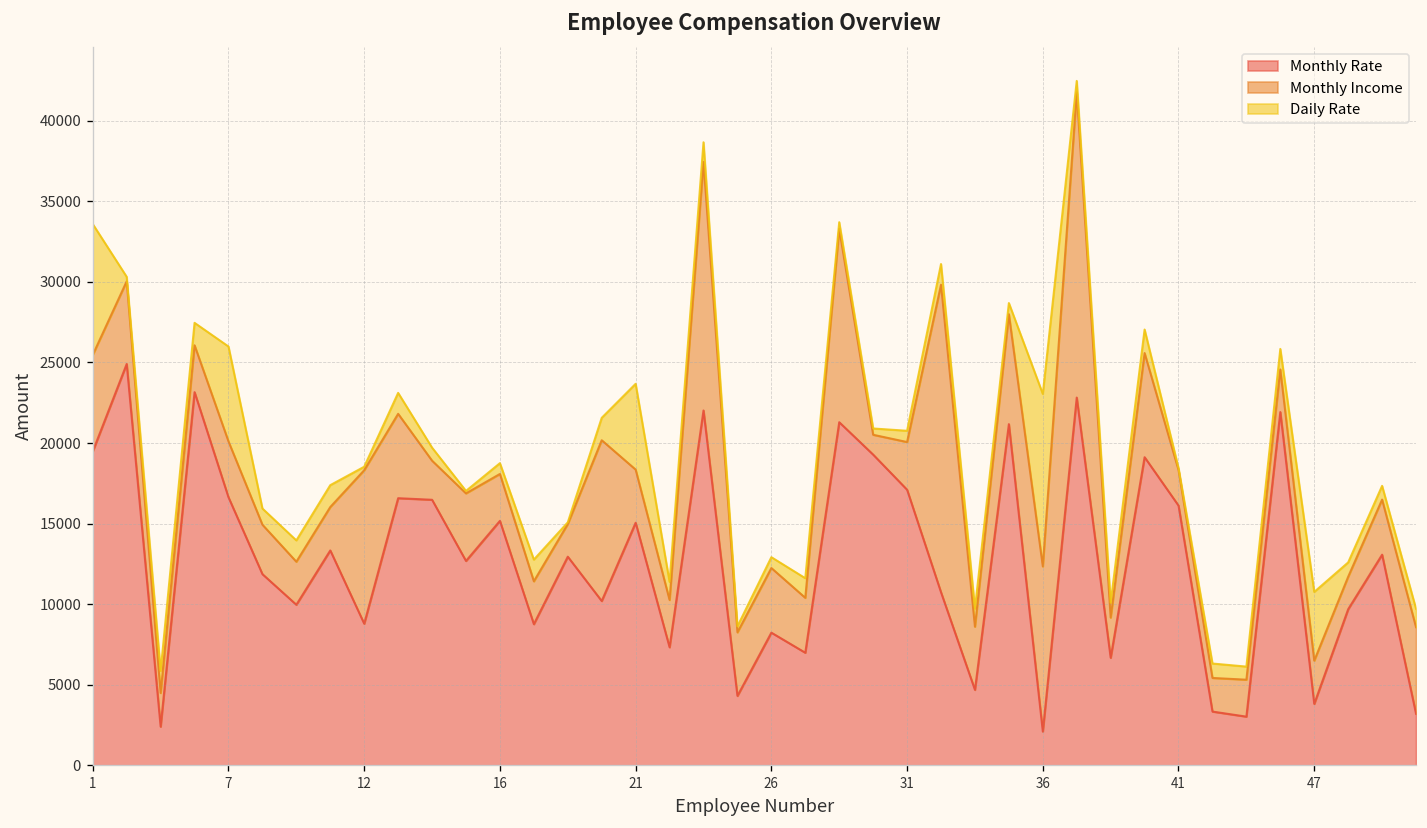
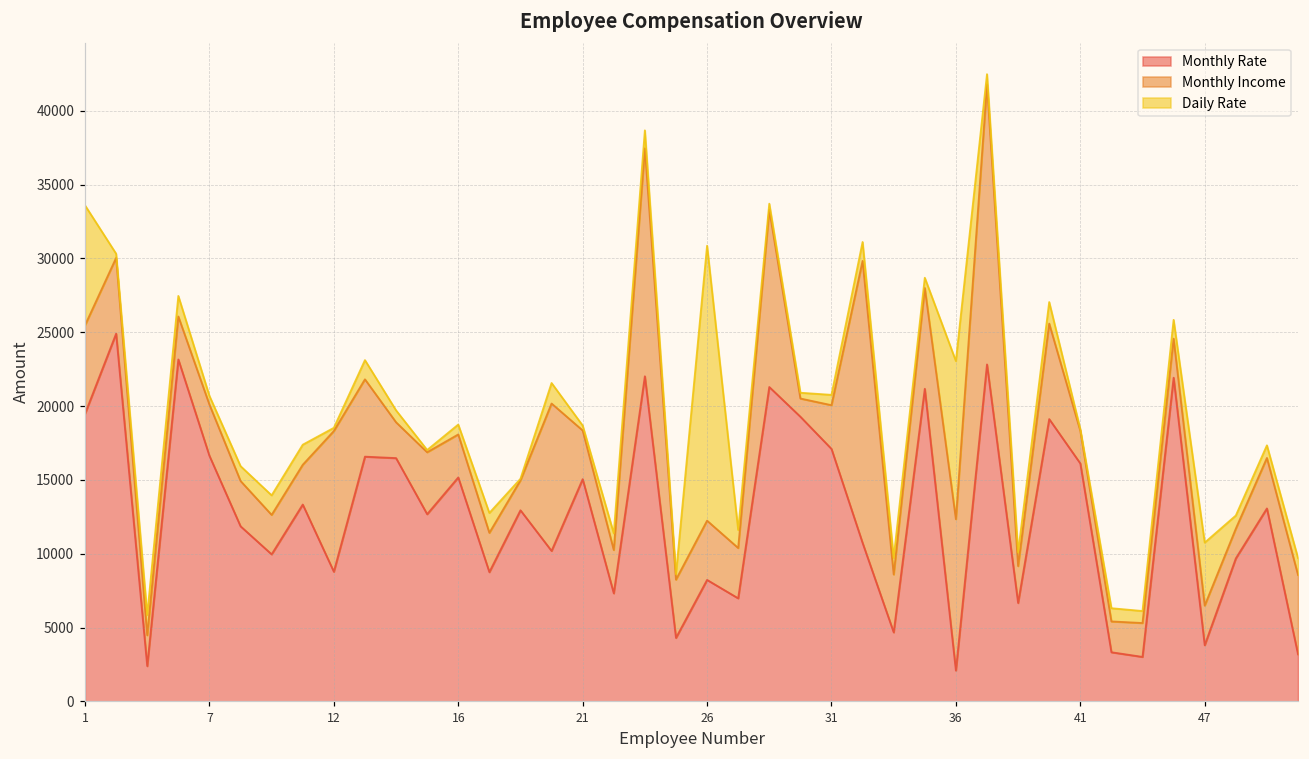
  {
    "Daily Rate": {
      "1": 8100,
-     "7": 5900,
+     "7": 600,
      "12": 200,
      "16": 700,
-     "21": 5300,
-     "26": 700,
+     "21": 300,
+     "26": 18600,
      "31": 700,
      "36": 10700,
      "47": 4300
    }
  }
